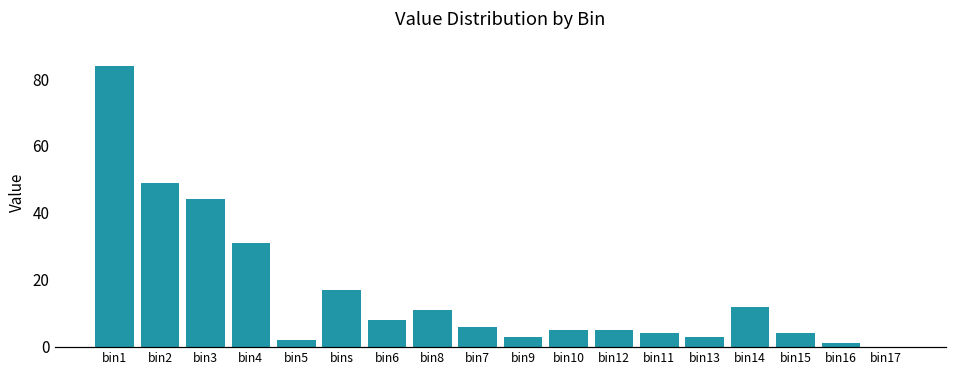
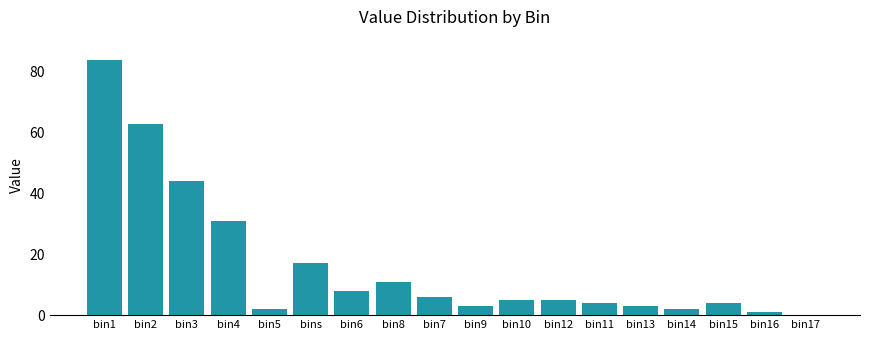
  {
    "bin1": 84,
-   "bin2": 49,
+   "bin2": 63,
    "bin3": 44,
    "bin4": 31,
    "bin5": 2,
    "bins": 17,
    "bin6": 8,
    "bin8": 11,
    "bin7": 6,
    "bin9": 3,
    "bin10": 5,
    "bin12": 5,
    "bin11": 4,
    "bin13": 3,
-   "bin14": 12,
+   "bin14": 2,
    "bin15": 4,
    "bin16": 1,
    "bin17": 0
  }
